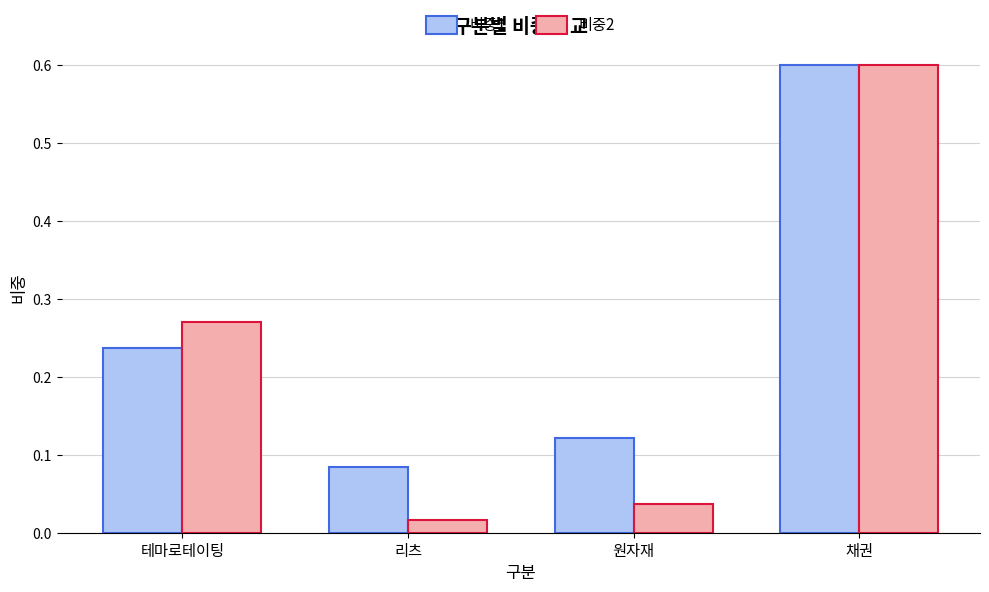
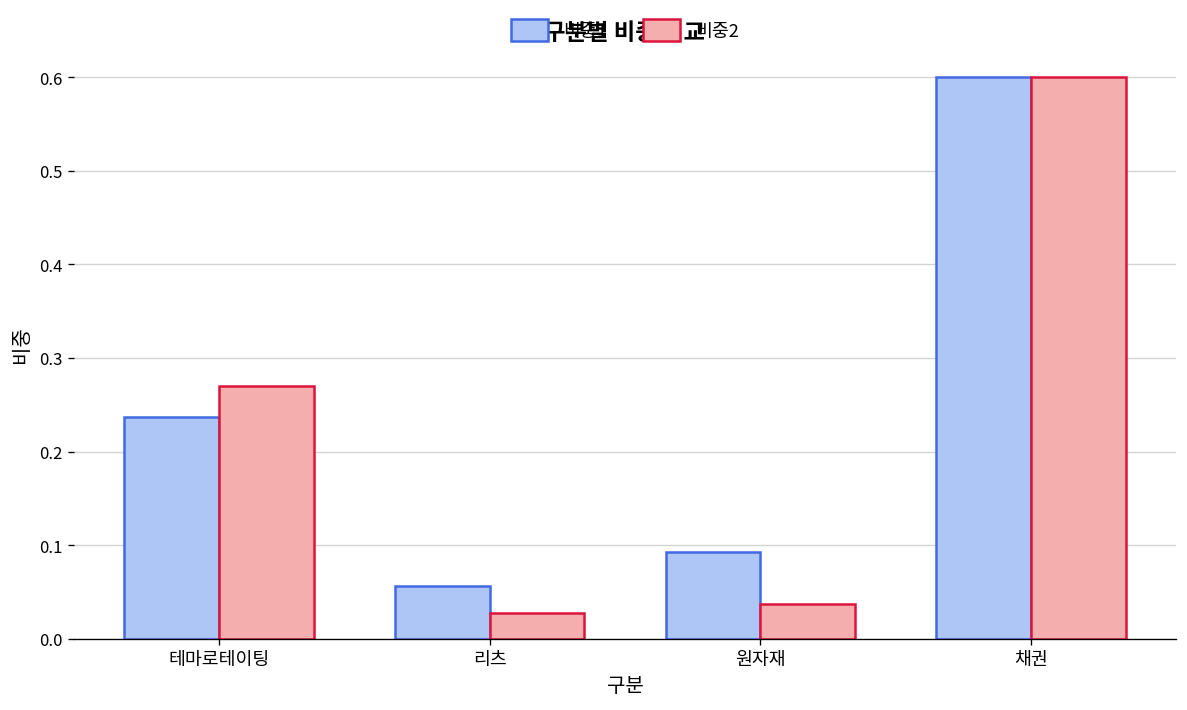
  {
    "비중1": {
      "테마로테이팅": 0.24,
-     "리츠": 0.08,
-     "원자재": 0.12,
+     "리츠": 0.06,
+     "원자재": 0.09,
      "채권": 0.60
    },
    "비중2": {
      "테마로테이팅": 0.27,
-     "리츠": 0.02,
+     "리츠": 0.03,
      "원자재": 0.04,
      "채권": 0.60
    }
  }
